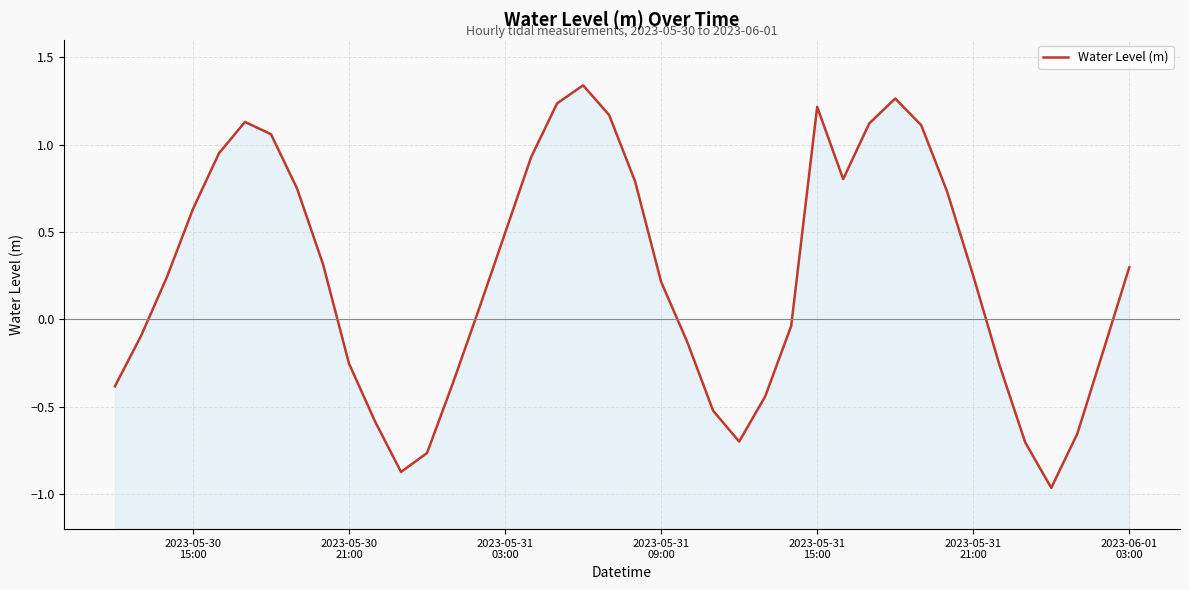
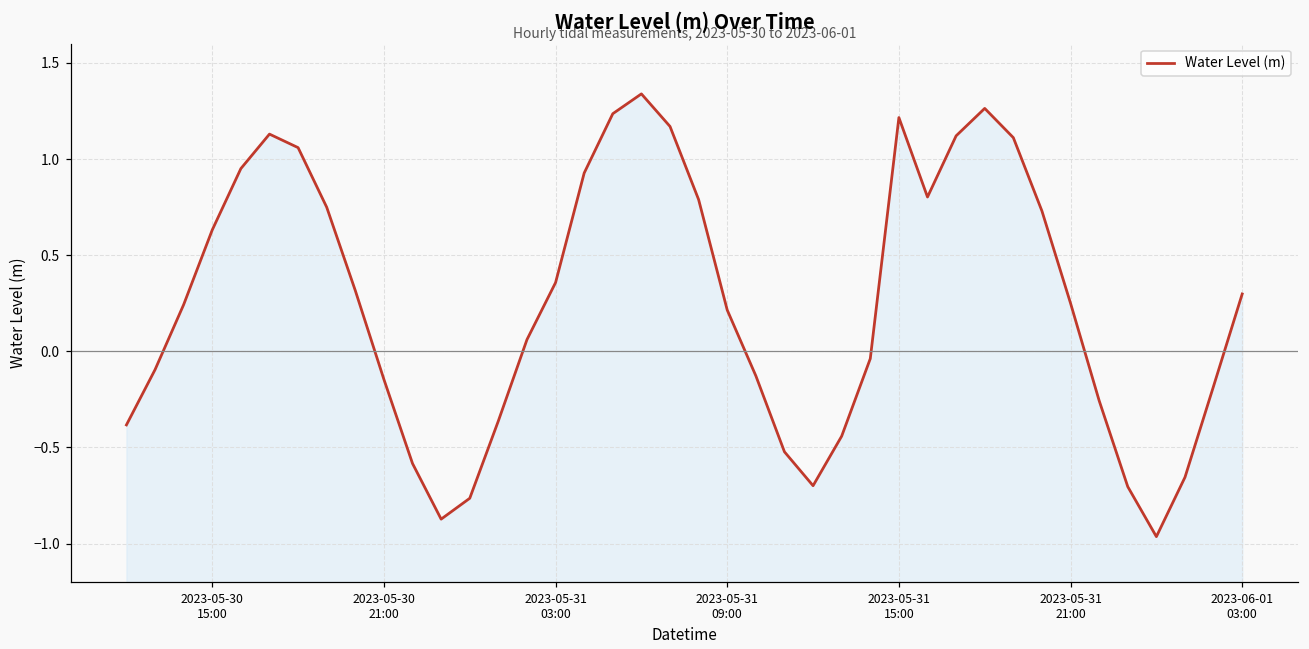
  {
    "2023-05-30 15:00": 0.63,
-   "2023-05-30 21:00": -0.25,
-   "2023-05-31 03:00": 0.49,
+   "2023-05-30 21:00": -0.15,
+   "2023-05-31 03:00": 0.36,
    "2023-05-31 09:00": 0.21,
    "2023-05-31 15:00": 1.22,
    "2023-05-31 21:00": 0.25,
    "2023-06-01 03:00": 0.30
  }
